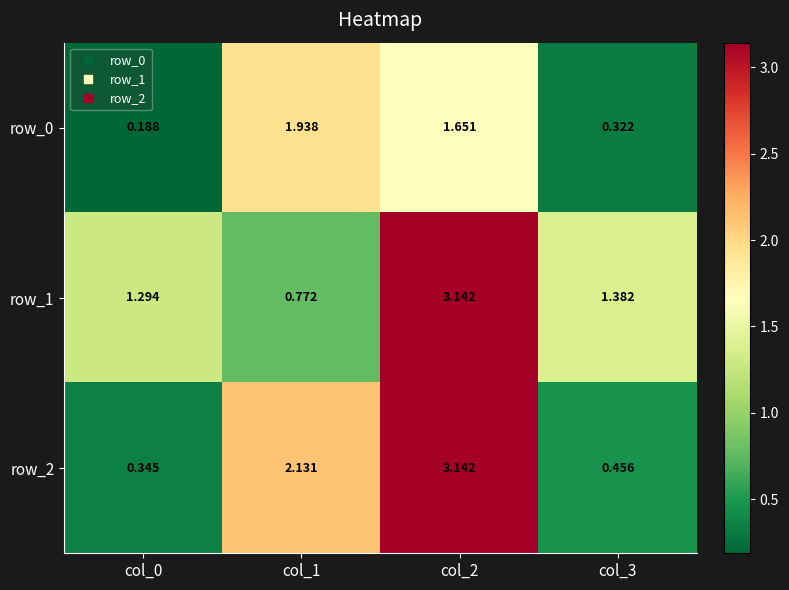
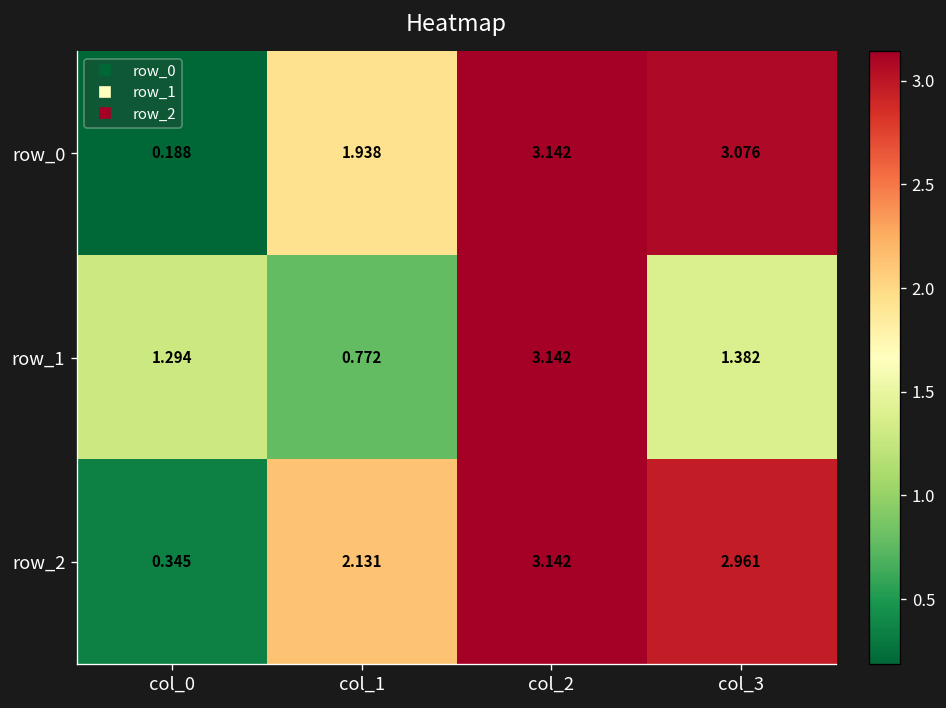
  {
    "row_0": {
      "col_0": 0.188,
      "col_1": 1.938,
-     "col_2": 1.651,
-     "col_3": 0.322
+     "col_2": 3.142,
+     "col_3": 3.076
    },
    "row_1": {
      "col_0": 1.294,
      "col_1": 0.772,
      "col_2": 3.142,
      "col_3": 1.382
    },
    "row_2": {
      "col_0": 0.345,
      "col_1": 2.131,
      "col_2": 3.142,
-     "col_3": 0.456
+     "col_3": 2.961
    }
  }
